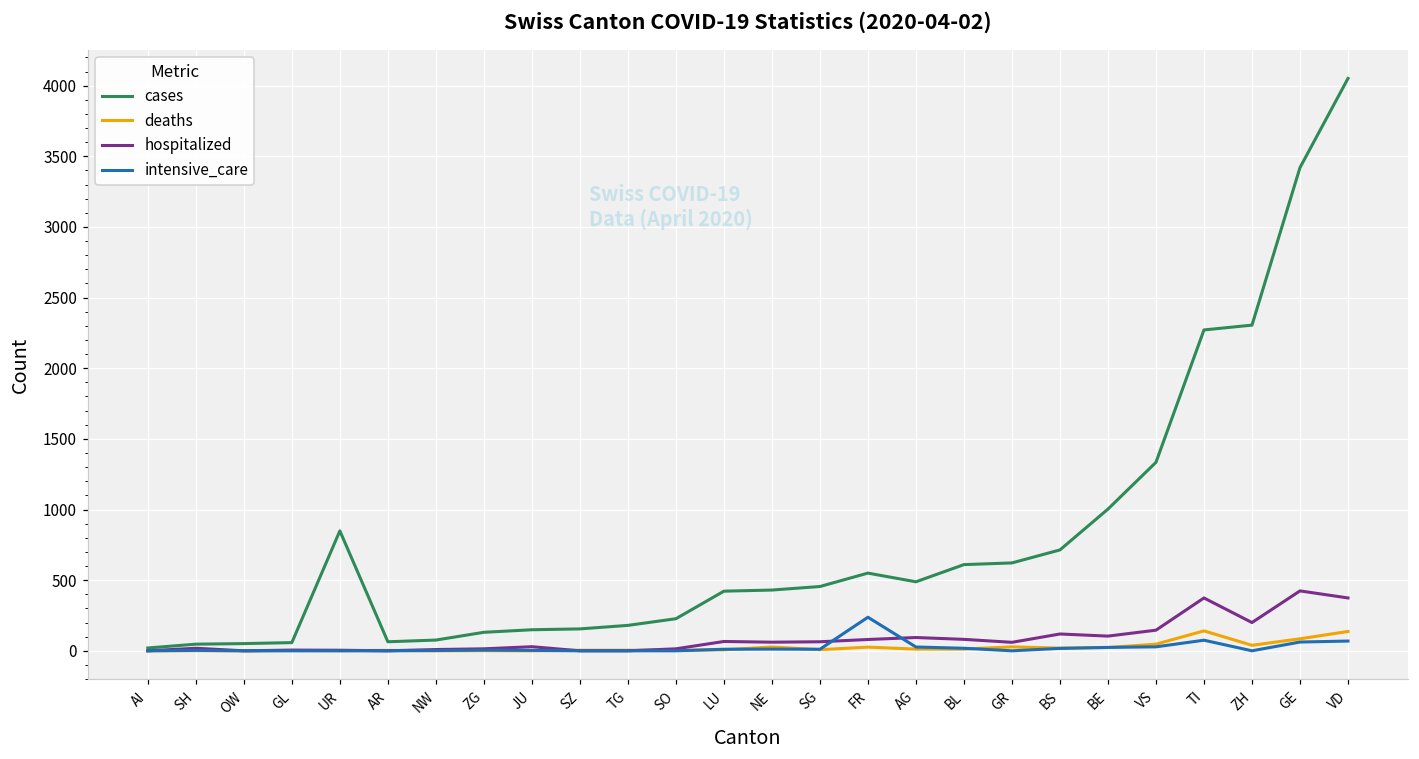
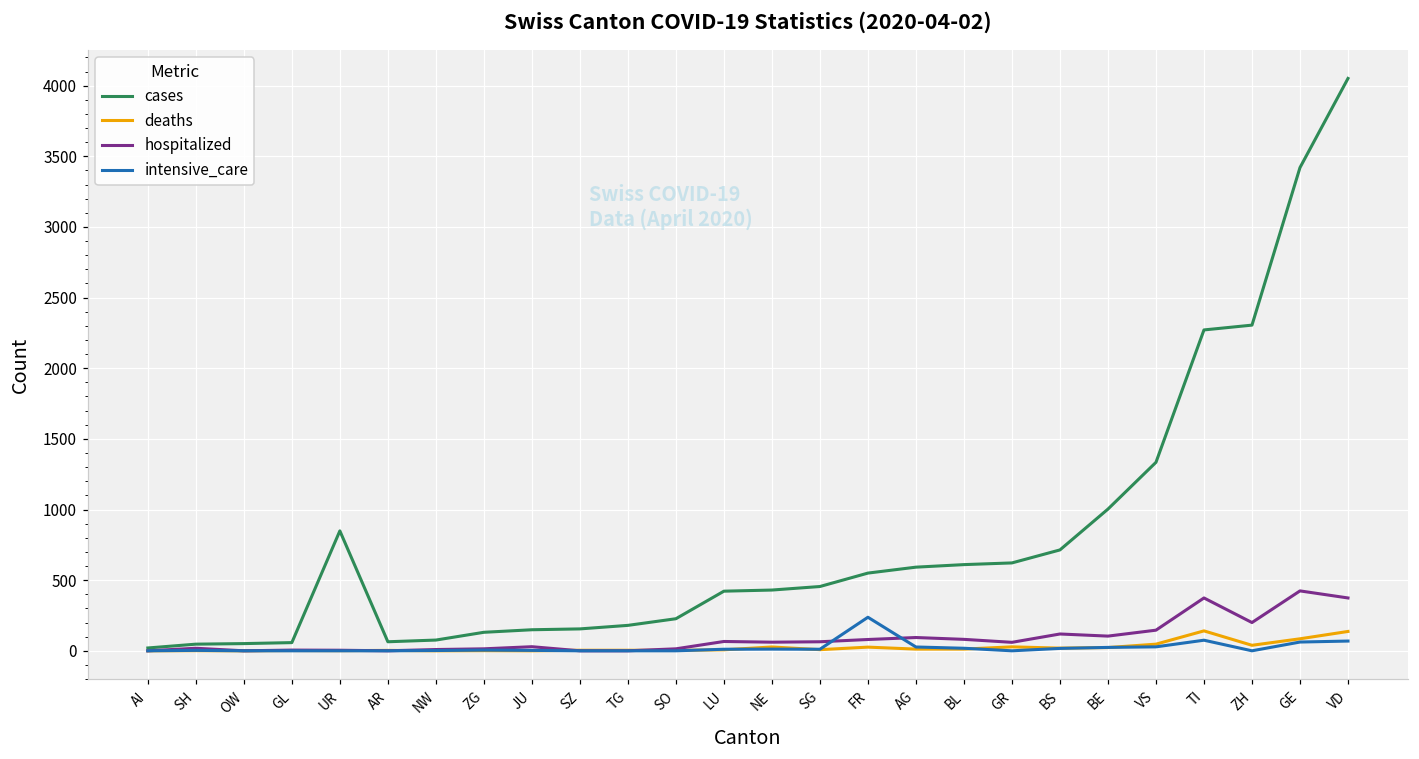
  {
    "cases": {
      "SH": 50,
      "OW": 50,
      "GL": 60,
      "UR": 850,
      "AR": 60,
      "NW": 80,
      "ZG": 130,
      "JU": 150,
      "SZ": 160,
      "TG": 180,
      "SO": 230,
      "LU": 420,
      "NE": 430,
      "SG": 460,
      "FR": 550,
-     "AG": 490,
+     "AG": 590,
      "BL": 610,
      "GR": 620,
      "BS": 710,
      "BE": 1000,
      "VS": 1330,
      "TI": 2270,
      "ZH": 2310,
      "GE": 3420,
      "VD": 4050
    },
    "deaths": {
      "FR": 30,
      "GR": 30,
      "TI": 140,
      "ZH": 40,
      "GE": 90,
      "VD": 140
    },
    "hospitalized": {
      "JU": 30,
      "LU": 70,
      "NE": 60,
      "SG": 60,
      "FR": 80,
      "AG": 90,
      "BL": 80,
      "GR": 60,
      "BS": 120,
      "BE": 100,
      "VS": 150,
      "TI": 370,
      "ZH": 200,
      "GE": 420,
      "VD": 370
    },
    "intensive_care": {
      "FR": 240,
      "GR": 0,
      "TI": 80,
      "ZH": 0,
      "GE": 60,
      "VD": 70
    }
  }
